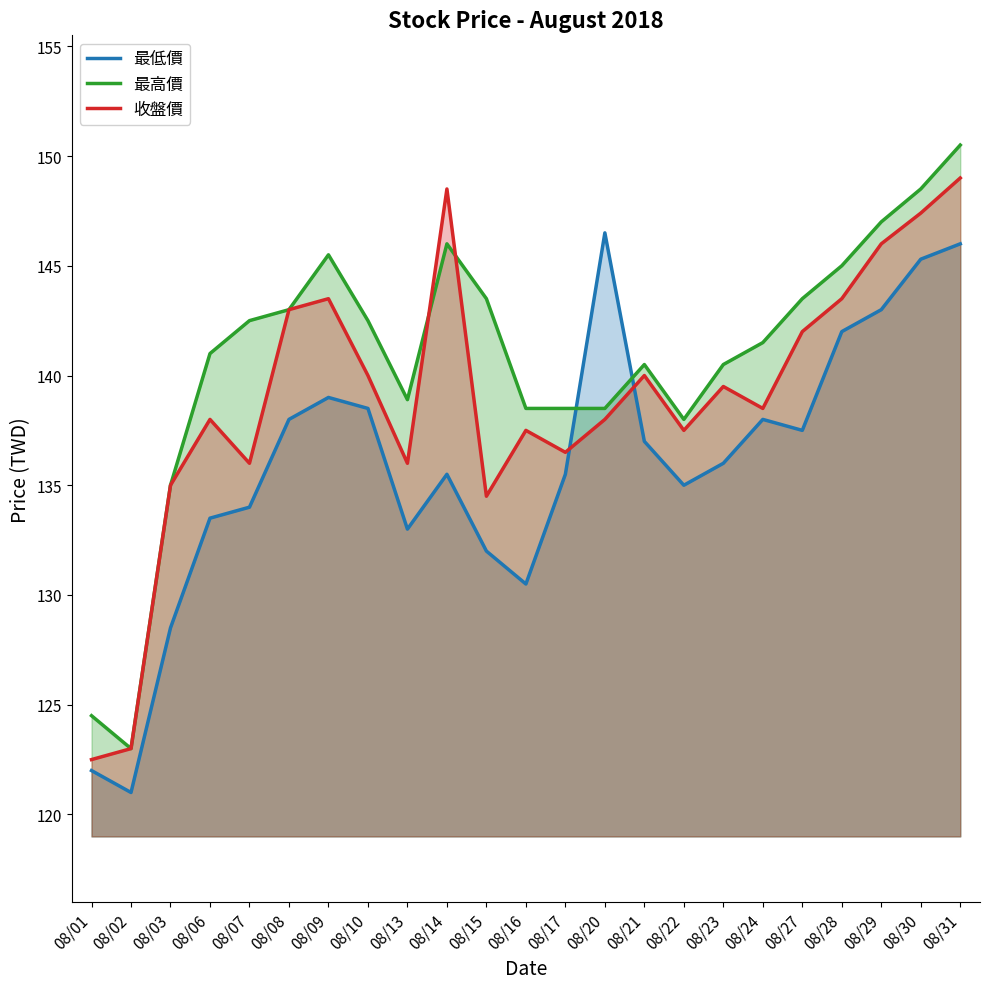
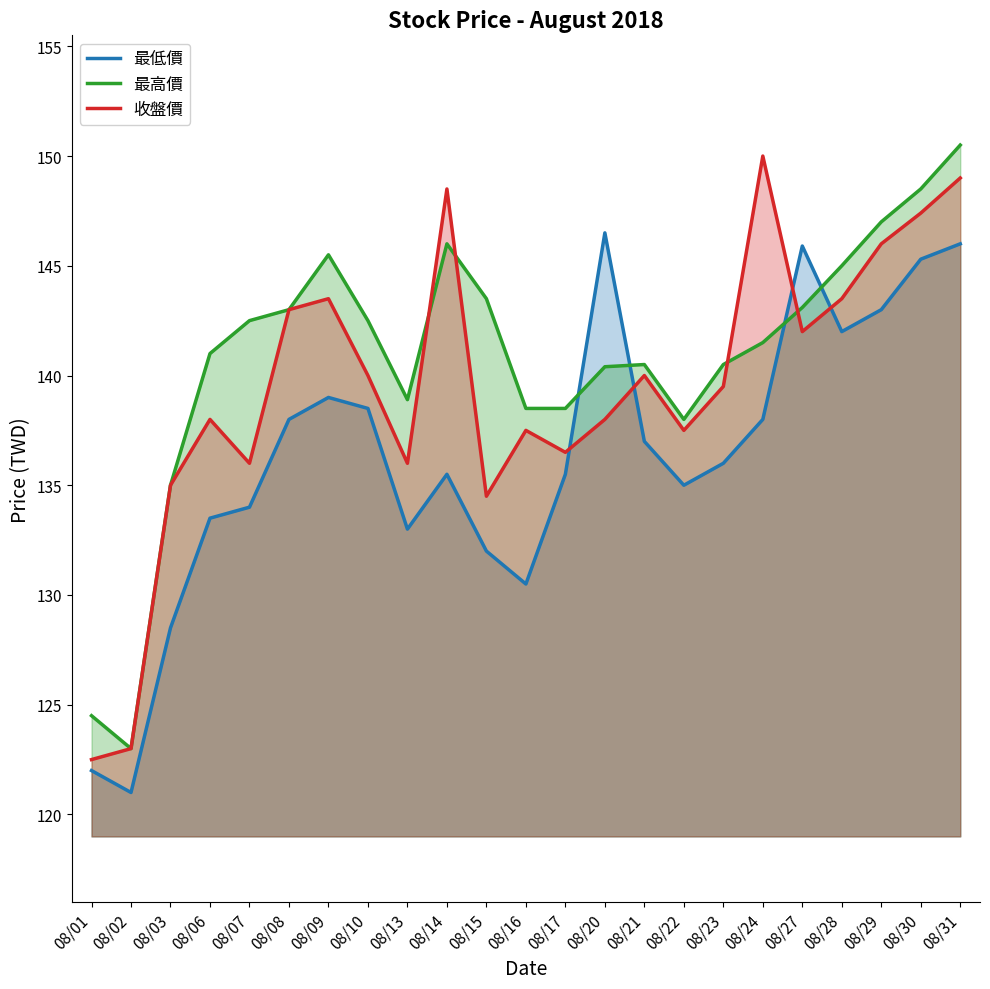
  {
    "最低價": {
      "08/01": 122.0,
      "08/02": 121.0,
      "08/03": 128.5,
      "08/06": 133.5,
      "08/07": 134.0,
      "08/08": 138.0,
      "08/09": 139.0,
      "08/10": 138.5,
      "08/13": 133.0,
      "08/14": 135.5,
      "08/15": 132.0,
      "08/16": 130.5,
      "08/17": 135.5,
      "08/20": 146.5,
      "08/21": 137.0,
      "08/22": 135.0,
      "08/23": 136.0,
      "08/24": 138.0,
-     "08/27": 137.5,
+     "08/27": 145.9,
      "08/28": 142.0,
      "08/29": 143.0,
      "08/30": 145.3,
      "08/31": 146.0
    },
    "最高價": {
      "08/01": 124.5,
      "08/06": 141.0,
      "08/07": 142.5,
      "08/09": 145.5,
      "08/10": 142.5,
      "08/13": 138.9,
      "08/14": 146.0,
      "08/15": 143.5,
      "08/16": 138.5,
      "08/17": 138.5,
-     "08/20": 138.5,
+     "08/20": 140.4,
      "08/21": 140.5,
      "08/22": 138.0,
      "08/23": 140.5,
      "08/24": 141.5,
-     "08/27": 143.5,
+     "08/27": 143.1,
      "08/28": 145.0,
      "08/29": 147.0,
      "08/30": 148.5,
      "08/31": 150.5
    },
    "收盤價": {
      "08/01": 122.5,
      "08/06": 138.0,
      "08/07": 136.0,
      "08/09": 143.5,
      "08/10": 140.0,
      "08/13": 136.0,
      "08/14": 148.5,
      "08/15": 134.5,
      "08/16": 137.5,
      "08/17": 136.5,
      "08/20": 138.0,
      "08/21": 140.0,
      "08/22": 137.5,
      "08/23": 139.5,
-     "08/24": 138.5,
+     "08/24": 150.0,
      "08/27": 142.0,
      "08/28": 143.5,
      "08/29": 146.0,
      "08/30": 147.4,
      "08/31": 149.0
    }
  }
